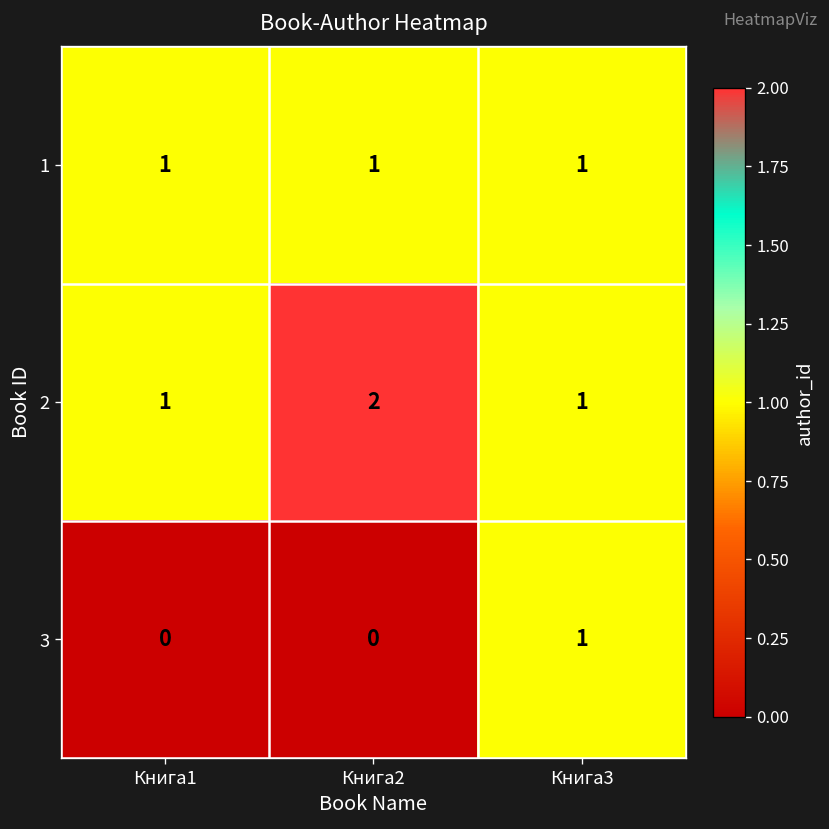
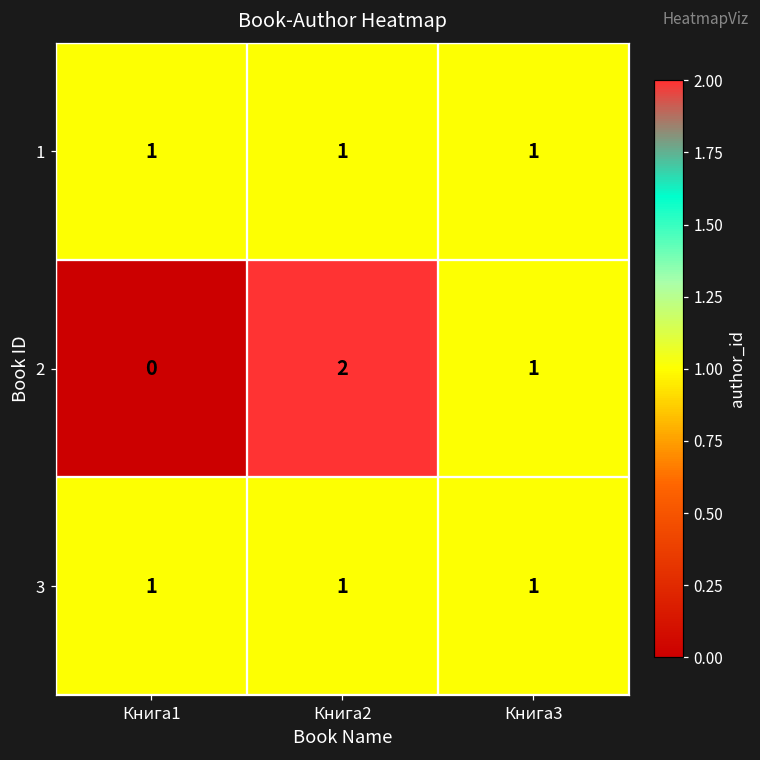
  {
    "1": {
      "Книга1": 1,
      "Книга2": 1,
      "Книга3": 1
    },
    "2": {
-     "Книга1": 1,
+     "Книга1": 0,
      "Книга2": 2,
      "Книга3": 1
    },
    "3": {
-     "Книга1": 0,
-     "Книга2": 0,
+     "Книга1": 1,
+     "Книга2": 1,
      "Книга3": 1
    }
  }
